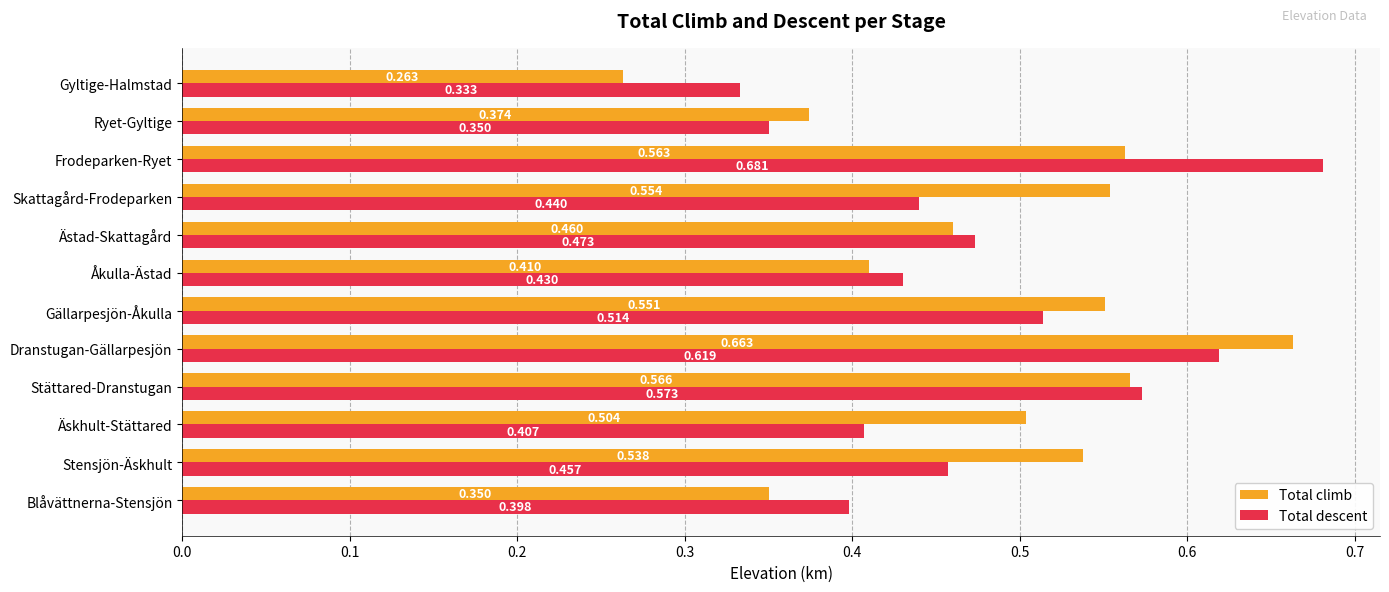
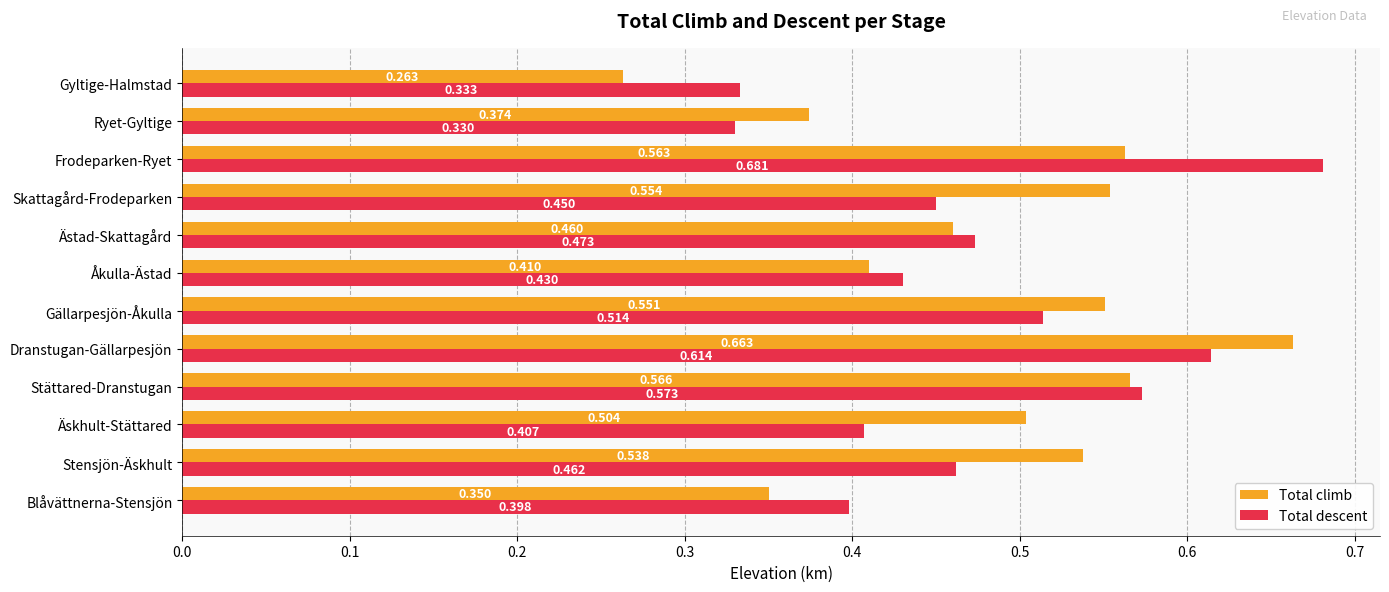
  {
    "Total climb": {
      "Gyltige-Halmstad": 0.263,
      "Ryet-Gyltige": 0.374,
      "Frodeparken-Ryet": 0.563,
      "Skattagård-Frodeparken": 0.554,
      "Ästad-Skattagård": 0.460,
      "Åkulla-Ästad": 0.410,
      "Gällarpesjön-Åkulla": 0.551,
      "Dranstugan-Gällarpesjön": 0.663,
      "Stättared-Dranstugan": 0.566,
      "Äskhult-Stättared": 0.504,
      "Stensjön-Äskhult": 0.538,
      "Blåvättnerna-Stensjön": 0.350
    },
    "Total descent": {
      "Gyltige-Halmstad": 0.333,
-     "Ryet-Gyltige": 0.350,
+     "Ryet-Gyltige": 0.330,
      "Frodeparken-Ryet": 0.681,
-     "Skattagård-Frodeparken": 0.440,
+     "Skattagård-Frodeparken": 0.450,
      "Ästad-Skattagård": 0.473,
      "Åkulla-Ästad": 0.430,
      "Gällarpesjön-Åkulla": 0.514,
-     "Dranstugan-Gällarpesjön": 0.619,
+     "Dranstugan-Gällarpesjön": 0.614,
      "Stättared-Dranstugan": 0.573,
      "Äskhult-Stättared": 0.407,
-     "Stensjön-Äskhult": 0.457,
+     "Stensjön-Äskhult": 0.462,
      "Blåvättnerna-Stensjön": 0.398
    }
  }
